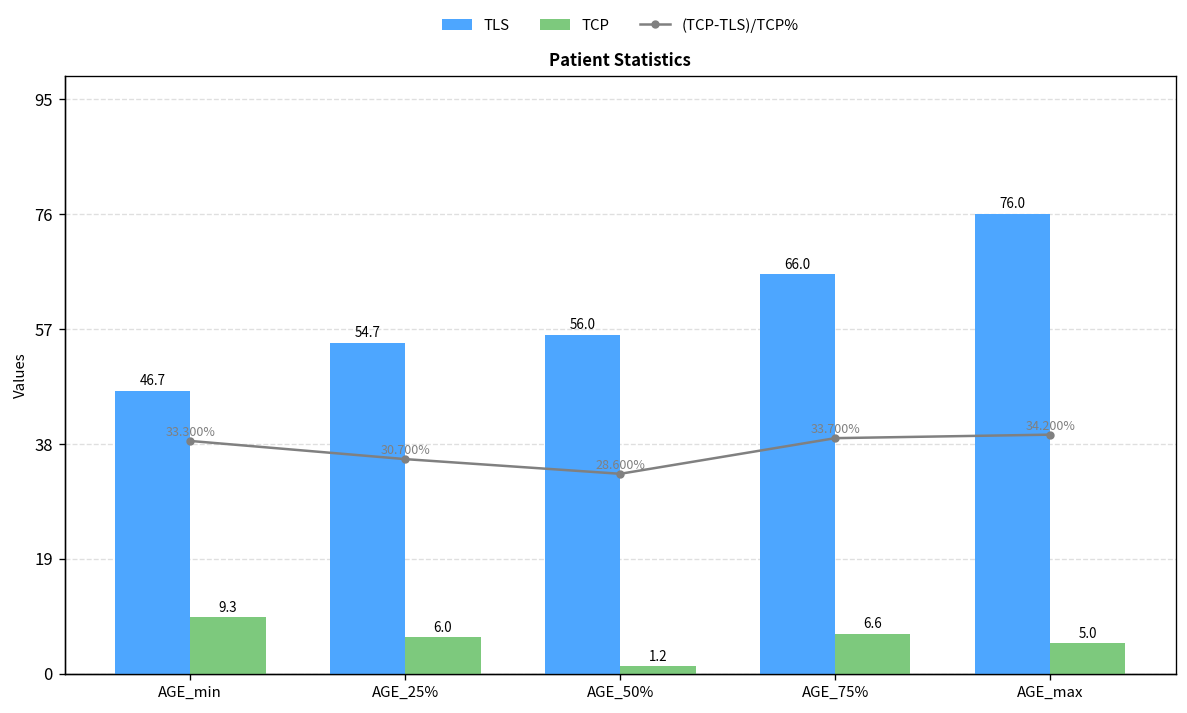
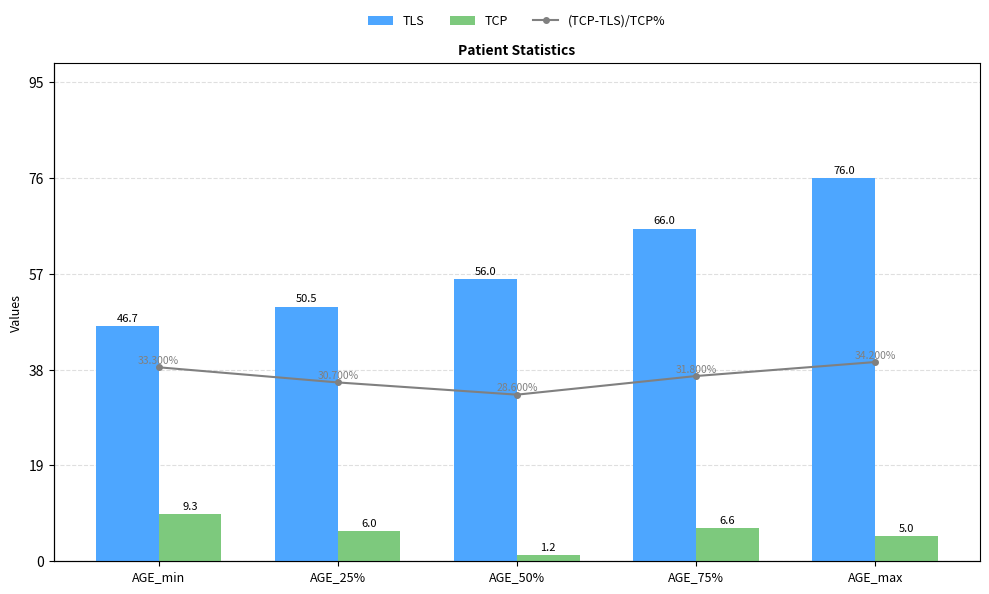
  {
    "TLS": {
      "AGE_min": "46.7",
-     "AGE_25%": "54.7",
+     "AGE_25%": "50.5",
      "AGE_50%": "56.0",
      "AGE_75%": "66.0",
      "AGE_max": "76.0"
    },
    "TCP": {
      "AGE_min": "9.3",
      "AGE_25%": "6.0",
      "AGE_50%": "1.2",
      "AGE_75%": "6.6",
      "AGE_max": "5.0"
    },
    "(TCP-TLS)/TCP%": {
      "AGE_min": "33.300%",
      "AGE_25%": "30.700%",
      "AGE_50%": "28.600%",
-     "AGE_75%": "33.700%",
+     "AGE_75%": "31.800%",
      "AGE_max": "34.200%"
    }
  }
